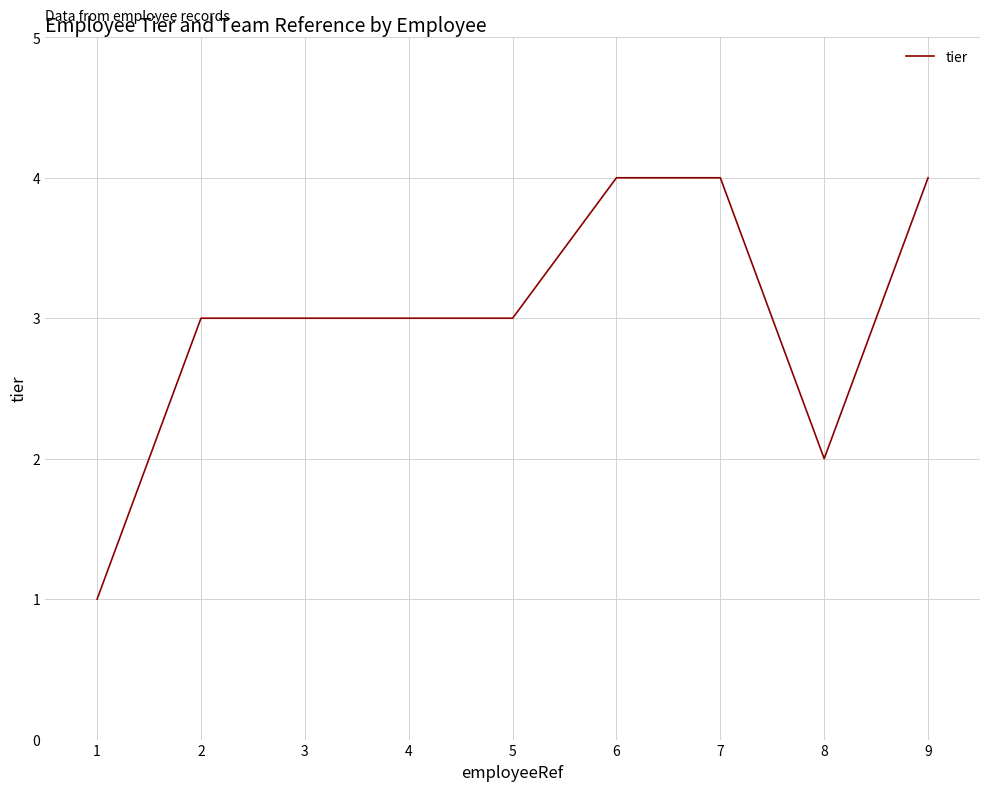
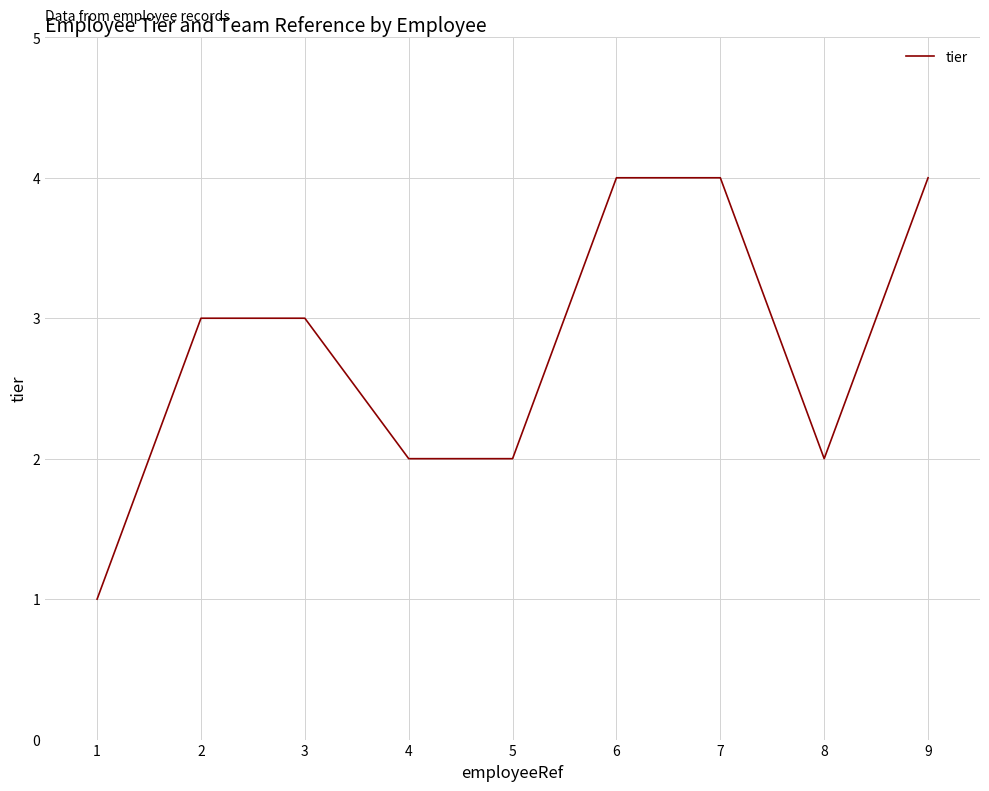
  {
    "1": 1,
    "2": 3,
    "3": 3,
-   "4": 3,
-   "5": 3,
+   "4": 2,
+   "5": 2,
    "6": 4,
    "7": 4,
    "8": 2,
    "9": 4
  }
